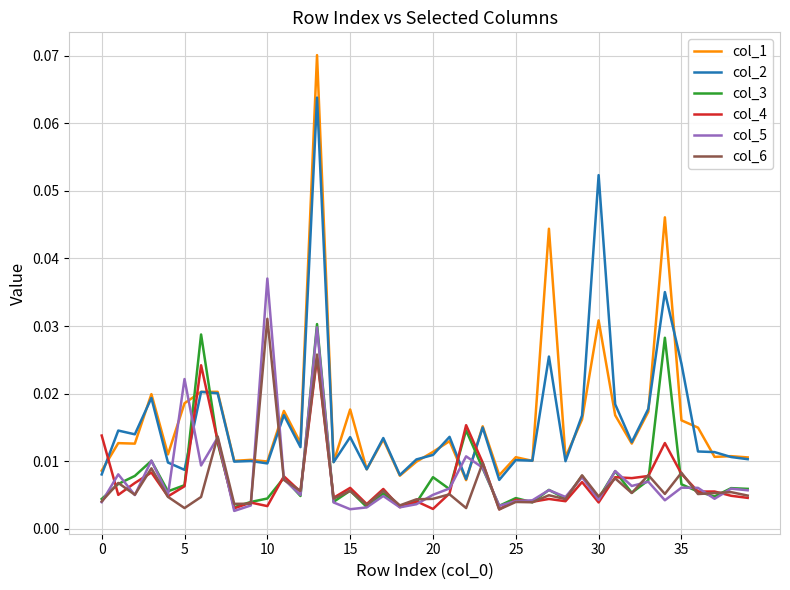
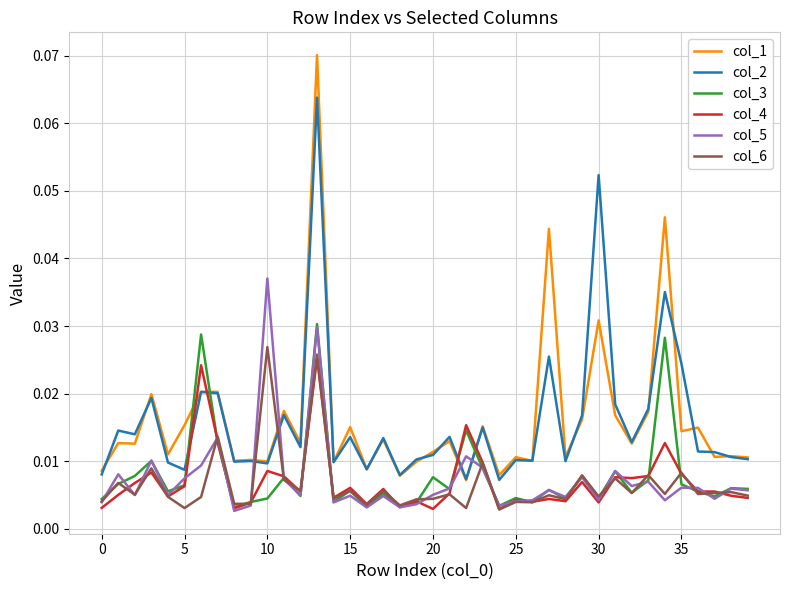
  {
    "col_1": {
      "0": 0.009,
-     "5": 0.019,
-     "15": 0.018,
+     "5": 0.015,
+     "15": 0.015,
      "20": 0.011,
      "25": 0.011,
      "30": 0.031,
-     "35": 0.016
+     "35": 0.014
    },
    "col_2": {
      "0": 0.008,
      "5": 0.009,
      "15": 0.014,
      "20": 0.011,
      "25": 0.010,
      "30": 0.052,
      "35": 0.024
    },
    "col_3": {
      "10": 0.004,
      "20": 0.008,
      "35": 0.007
    },
    "col_4": {
-     "0": 0.014,
-     "10": 0.003,
+     "0": 0.003,
+     "10": 0.009,
      "15": 0.006,
      "20": 0.003,
      "30": 0.004
    },
    "col_5": {
-     "5": 0.022,
+     "5": 0.007,
      "10": 0.037,
-     "15": 0.003,
+     "15": 0.005,
      "20": 0.005,
      "35": 0.006
    },
    "col_6": {
      "5": 0.003,
-     "10": 0.031,
+     "10": 0.027,
      "20": 0.004
    }
  }
